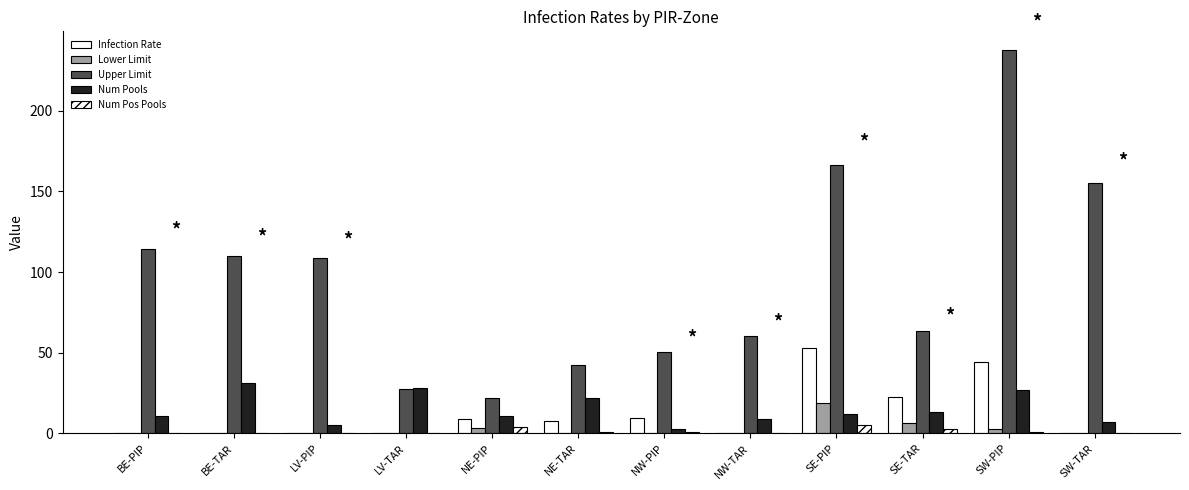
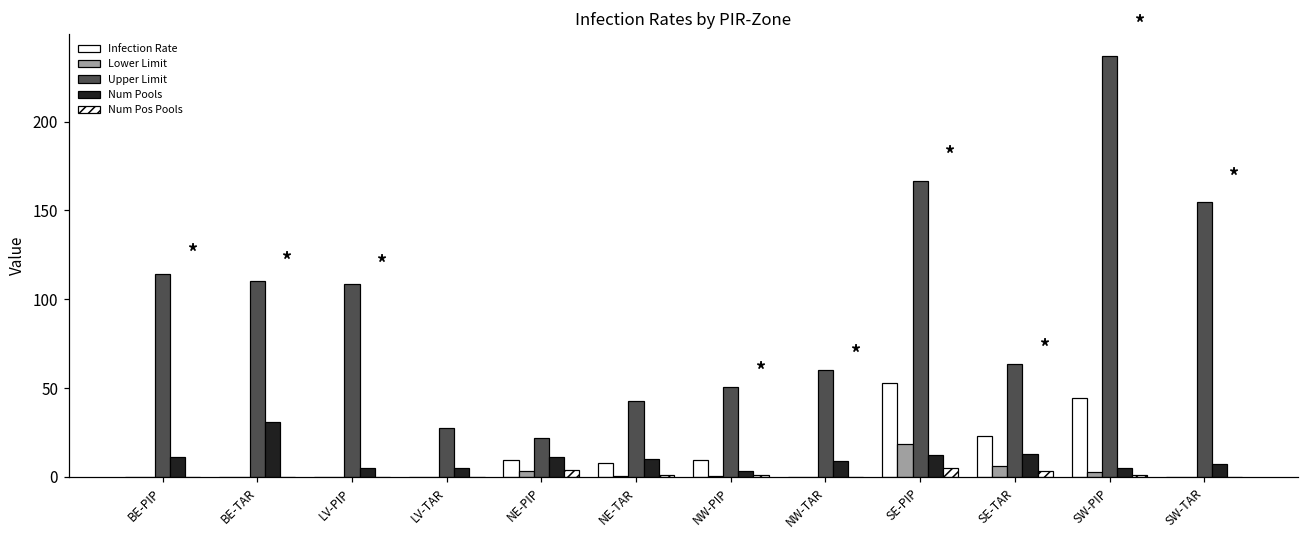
  {
    "Lower Limit": {
      "BE-PIP": 0,
      "BE-TAR": 0,
      "LV-PIP": 0,
      "LV-TAR": 0,
      "NE-PIP": 3,
      "NW-TAR": 0,
      "SE-PIP": 19,
      "SE-TAR": 6,
      "SW-PIP": 3,
      "SW-TAR": 0
    },
    "Upper Limit": {
      "BE-PIP": 114,
      "BE-TAR": 110,
      "LV-PIP": 109,
      "LV-TAR": 28,
      "NE-PIP": 22,
      "NE-TAR": 43,
      "NW-PIP": 51,
      "NW-TAR": 60,
      "SE-PIP": 167,
      "SE-TAR": 64,
      "SW-PIP": 237,
      "SW-TAR": 155
    },
    "Num Pools": {
      "BE-PIP": 11,
      "BE-TAR": 31,
      "LV-PIP": 5,
-     "LV-TAR": 28,
+     "LV-TAR": 5,
      "NE-PIP": 11,
-     "NE-TAR": 22,
+     "NE-TAR": 10,
      "NW-PIP": 3,
      "NW-TAR": 9,
      "SE-PIP": 12,
      "SE-TAR": 13,
-     "SW-PIP": 27,
+     "SW-PIP": 5,
      "SW-TAR": 7
    }
  }
